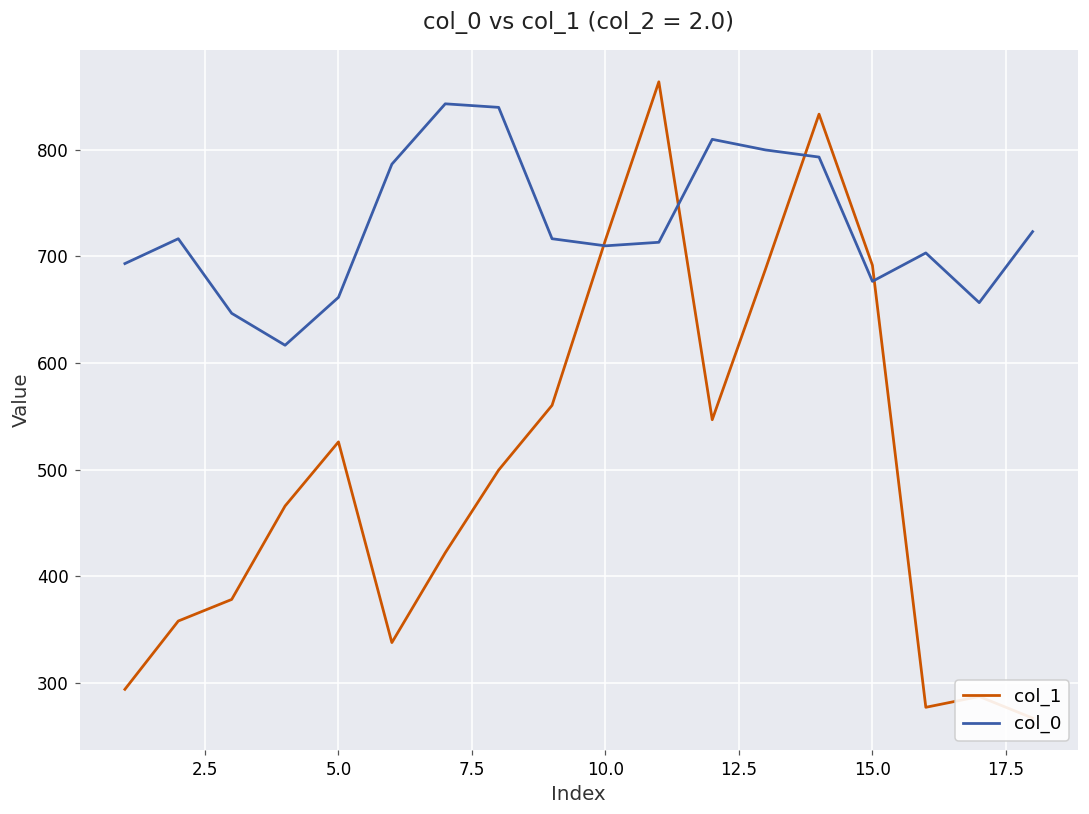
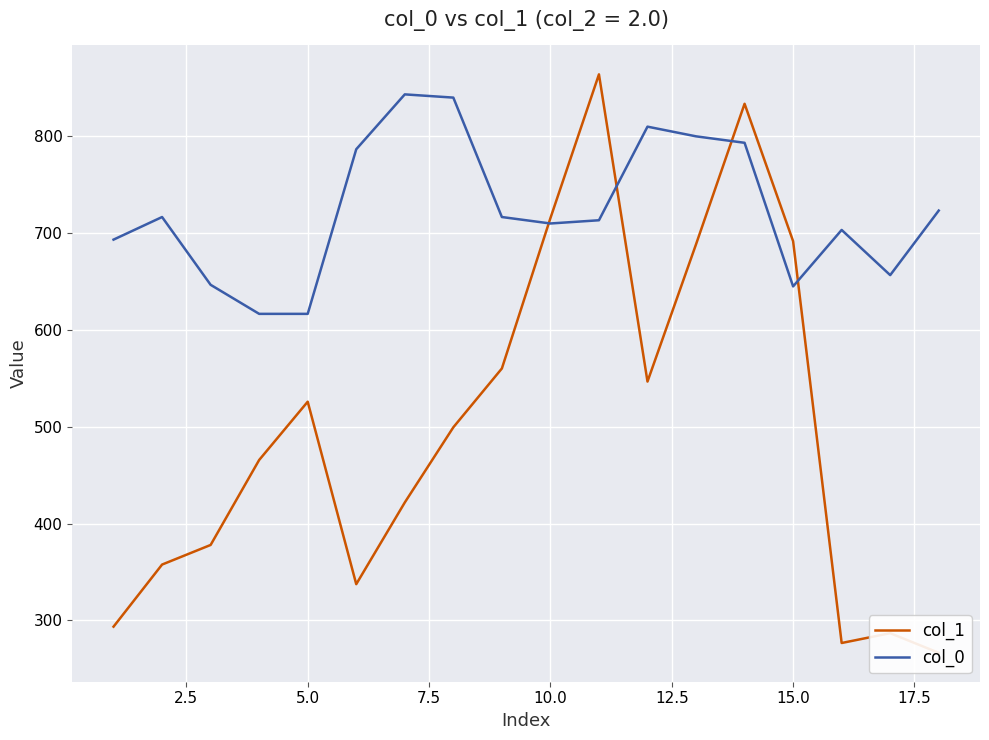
  {
    "col_1": {
      "5.0": 530,
      "10.0": 720,
      "15.0": 690
    },
    "col_0": {
-     "5.0": 660,
+     "5.0": 620,
      "10.0": 710,
-     "15.0": 680
+     "15.0": 650
    }
  }
